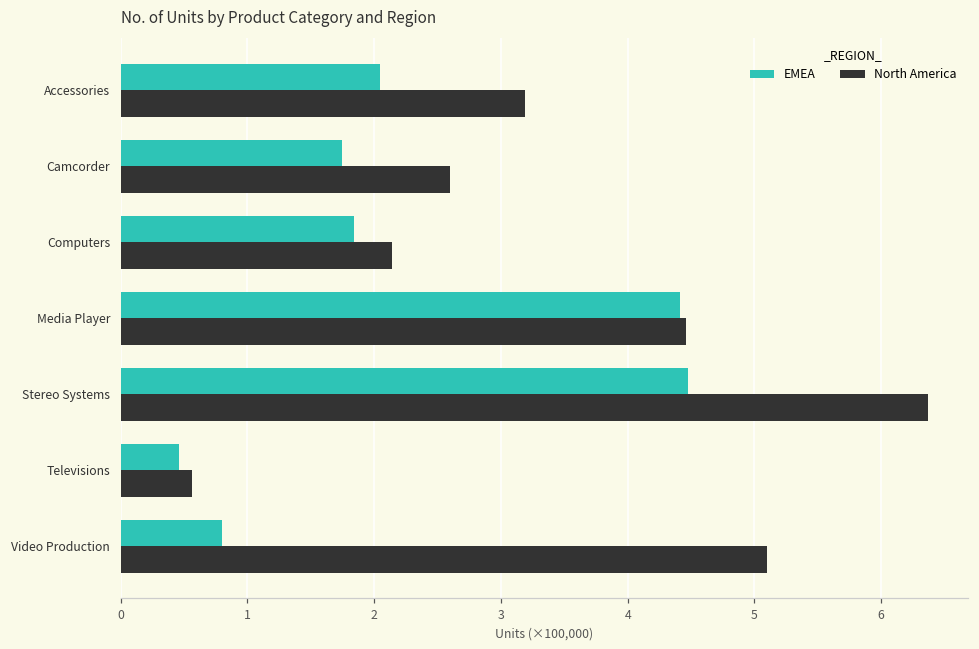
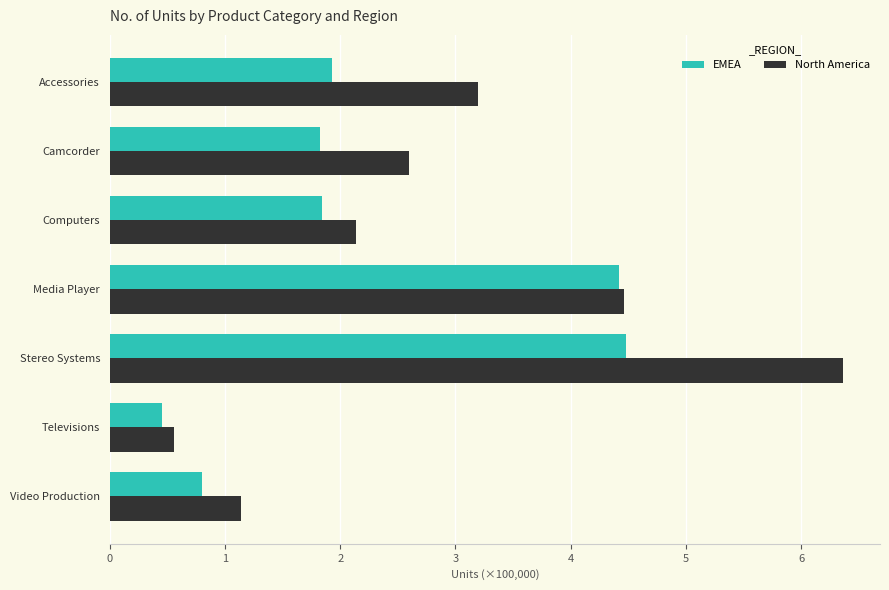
  {
    "EMEA": {
-     "Accessories": 2.04,
-     "Camcorder": 1.75,
+     "Accessories": 1.93,
+     "Camcorder": 1.83,
      "Computers": 1.84,
      "Media Player": 4.42,
      "Stereo Systems": 4.48,
      "Televisions": 0.46,
      "Video Production": 0.80
    },
    "North America": {
      "Accessories": 3.19,
      "Camcorder": 2.60,
      "Computers": 2.14,
      "Media Player": 4.46,
      "Stereo Systems": 6.37,
      "Televisions": 0.56,
-     "Video Production": 5.10
+     "Video Production": 1.14
    }
  }
